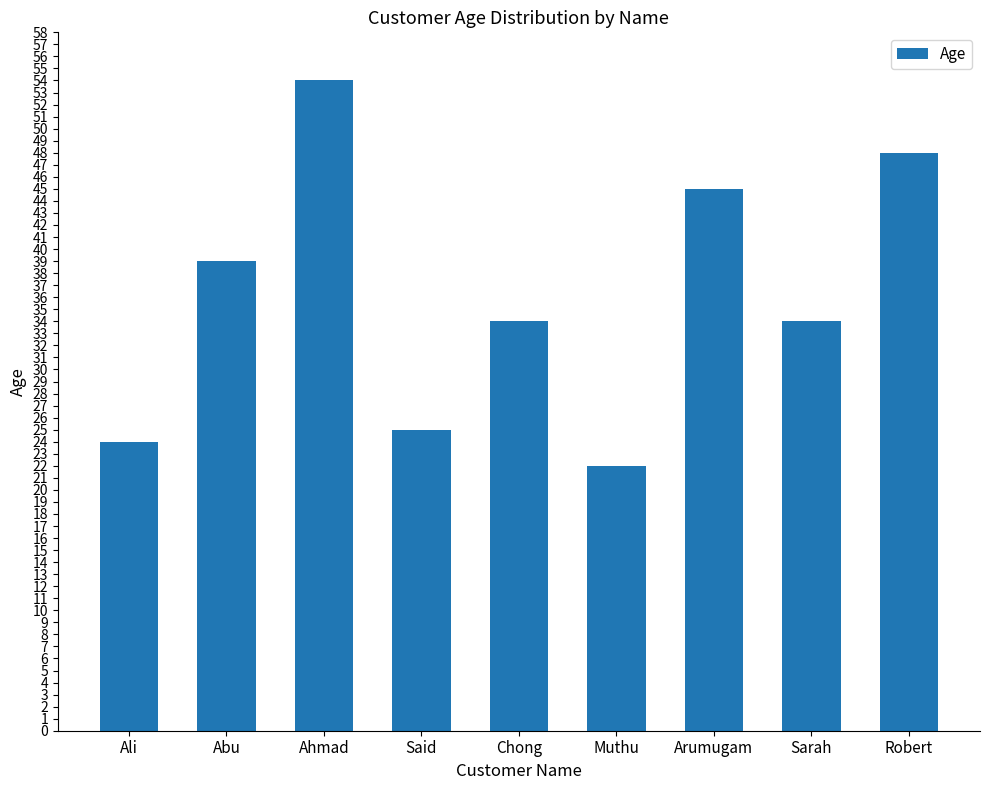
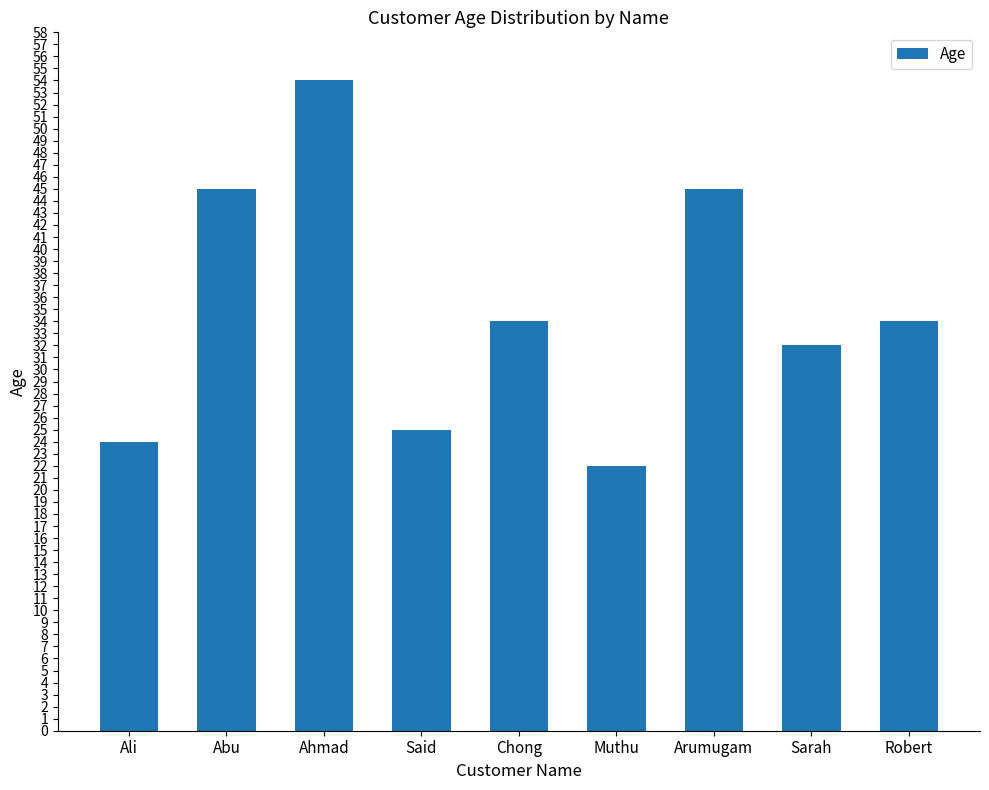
  {
    "Ali": 24,
-   "Abu": 39,
+   "Abu": 45,
    "Ahmad": 54,
    "Said": 25,
    "Chong": 34,
    "Muthu": 22,
    "Arumugam": 45,
-   "Sarah": 34,
-   "Robert": 48
+   "Sarah": 32,
+   "Robert": 34
  }
